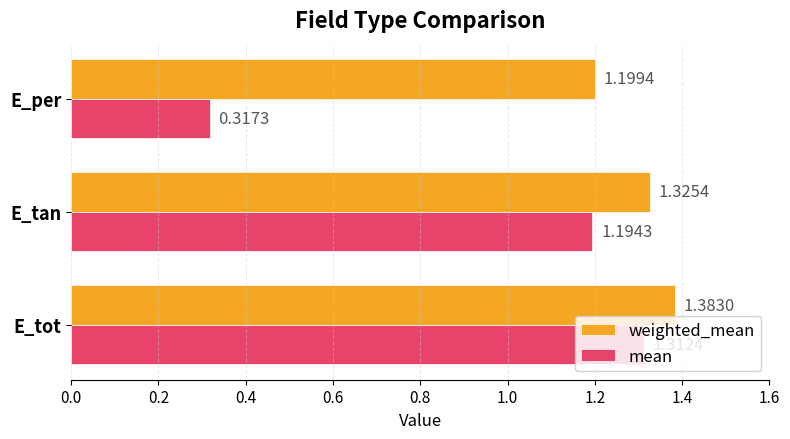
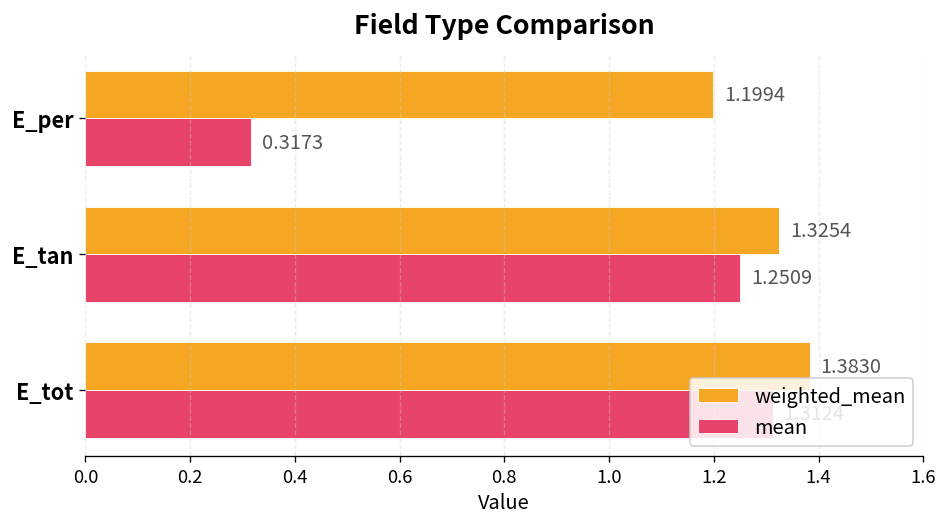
  {
    "weighted_mean": {
      "E_per": 1.1994,
      "E_tan": 1.3254,
      "E_tot": 1.3830
    },
    "mean": {
      "E_per": 0.3173,
-     "E_tan": 1.1943
+     "E_tan": 1.2509
    }
  }
